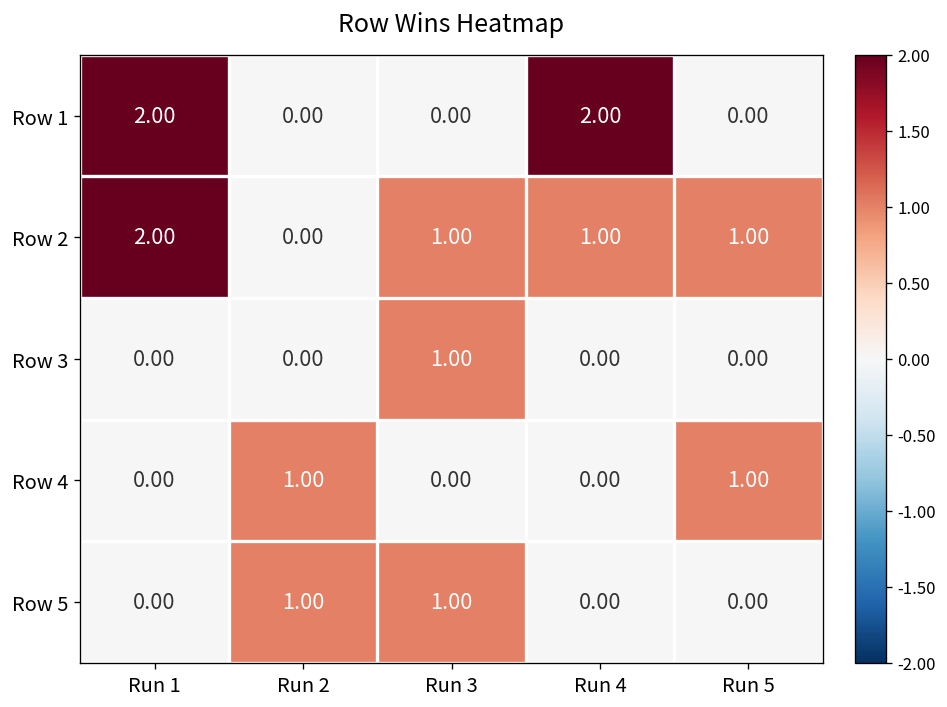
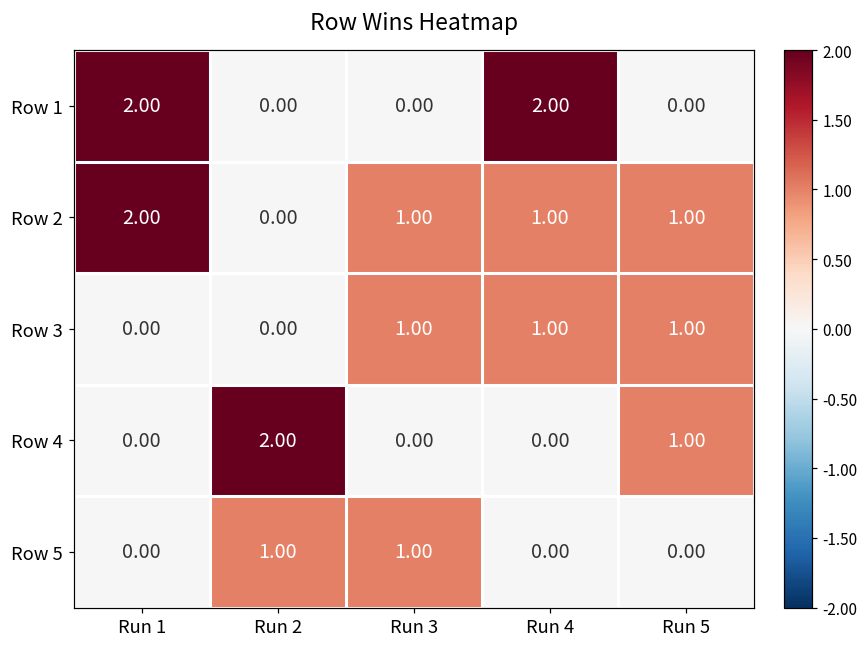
  {
    "Row 1": {
      "Run 1": 2.00,
      "Run 2": 0.00,
      "Run 3": 0.00,
      "Run 4": 2.00,
      "Run 5": 0.00
    },
    "Row 2": {
      "Run 1": 2.00,
      "Run 2": 0.00,
      "Run 3": 1.00,
      "Run 4": 1.00,
      "Run 5": 1.00
    },
    "Row 3": {
      "Run 1": 0.00,
      "Run 2": 0.00,
      "Run 3": 1.00,
-     "Run 4": 0.00,
-     "Run 5": 0.00
+     "Run 4": 1.00,
+     "Run 5": 1.00
    },
    "Row 4": {
      "Run 1": 0.00,
-     "Run 2": 1.00,
+     "Run 2": 2.00,
      "Run 3": 0.00,
      "Run 4": 0.00,
      "Run 5": 1.00
    },
    "Row 5": {
      "Run 1": 0.00,
      "Run 2": 1.00,
      "Run 3": 1.00,
      "Run 4": 0.00,
      "Run 5": 0.00
    }
  }
